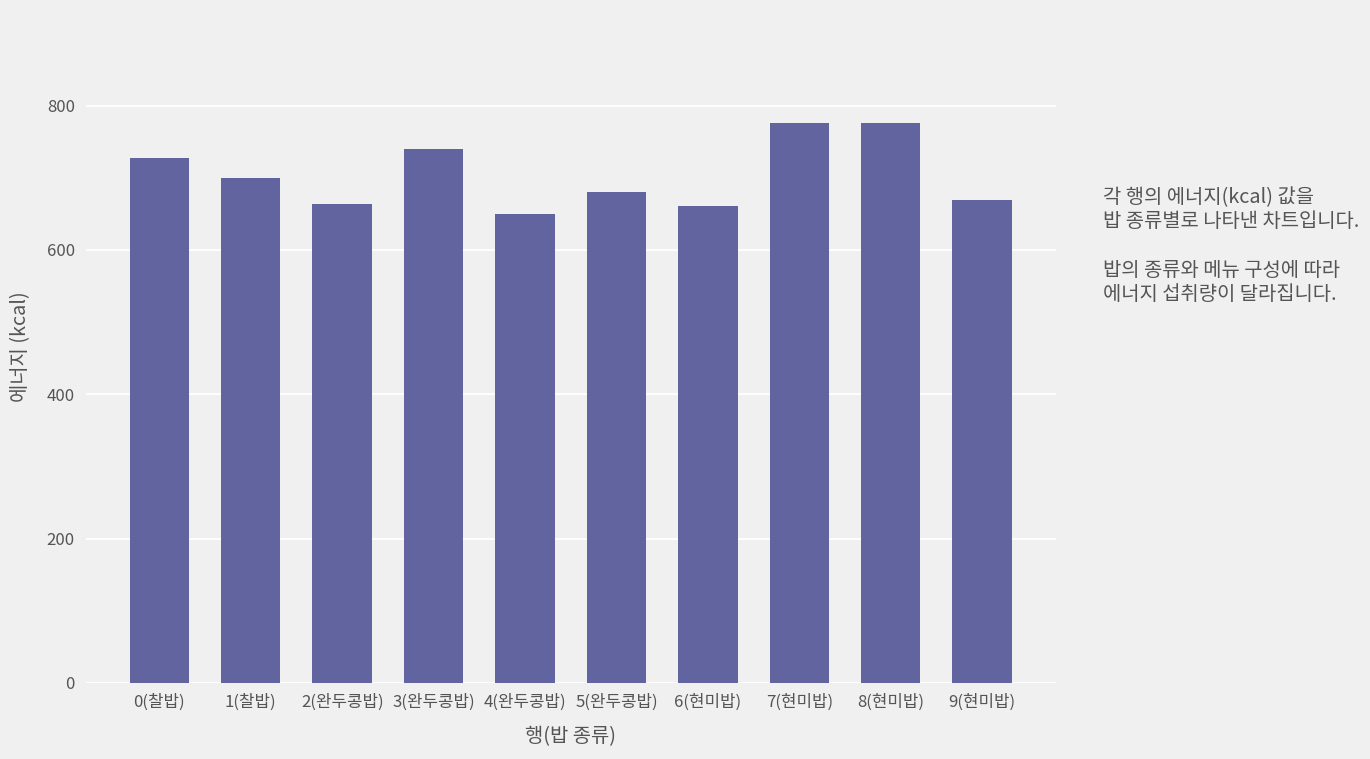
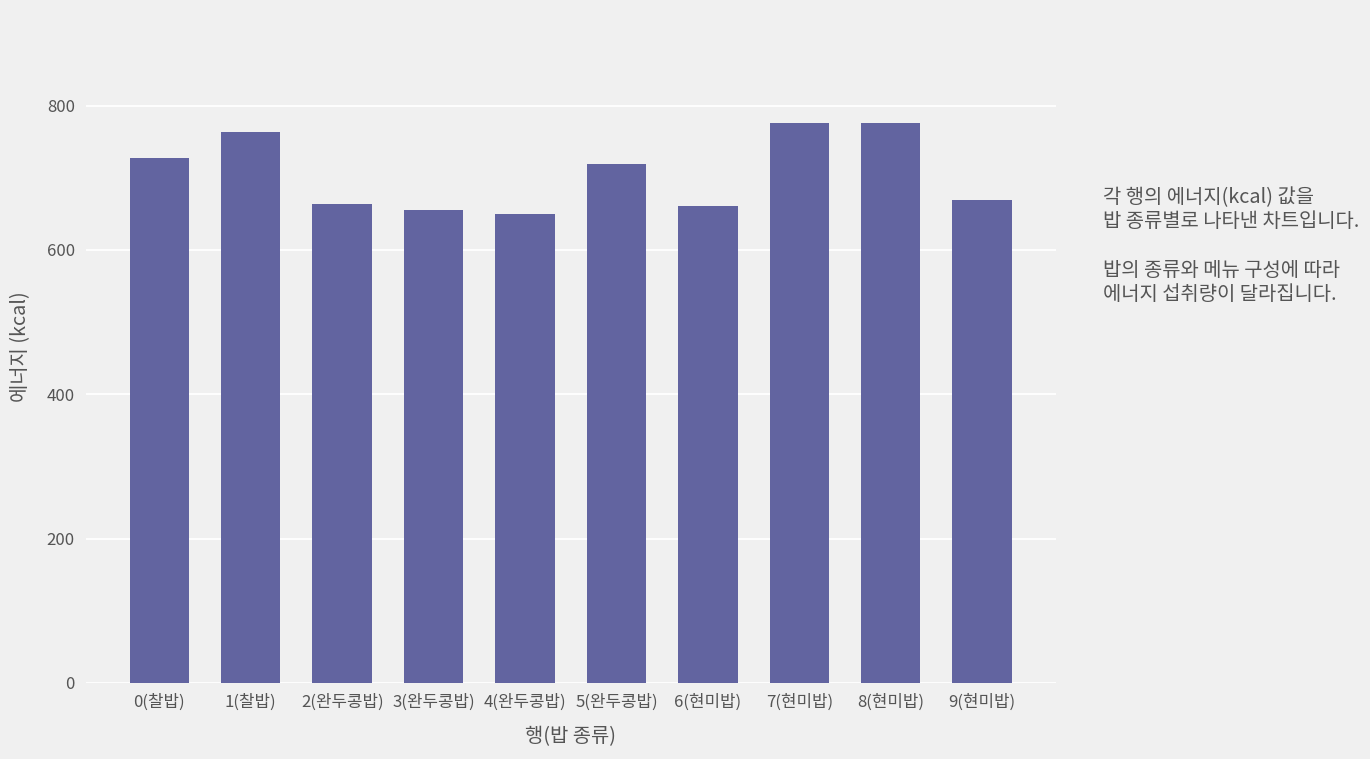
  {
    "0(찰밥)": 730,
-   "1(찰밥)": 700,
+   "1(찰밥)": 760,
    "2(완두콩밥)": 660,
-   "3(완두콩밥)": 740,
+   "3(완두콩밥)": 660,
    "4(완두콩밥)": 650,
-   "5(완두콩밥)": 680,
+   "5(완두콩밥)": 720,
    "6(현미밥)": 660,
    "7(현미밥)": 780,
    "8(현미밥)": 780,
    "9(현미밥)": 670
  }
